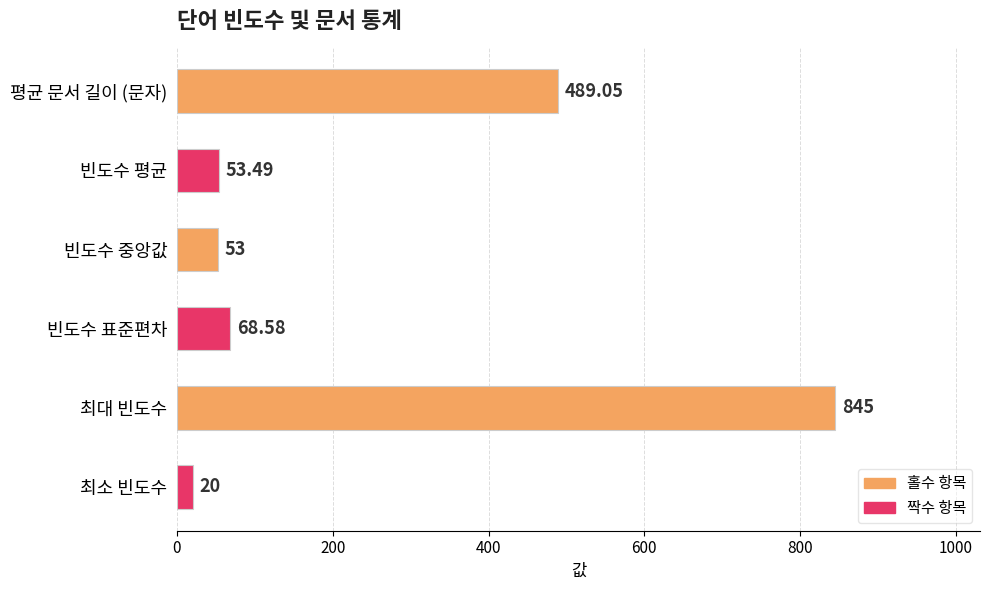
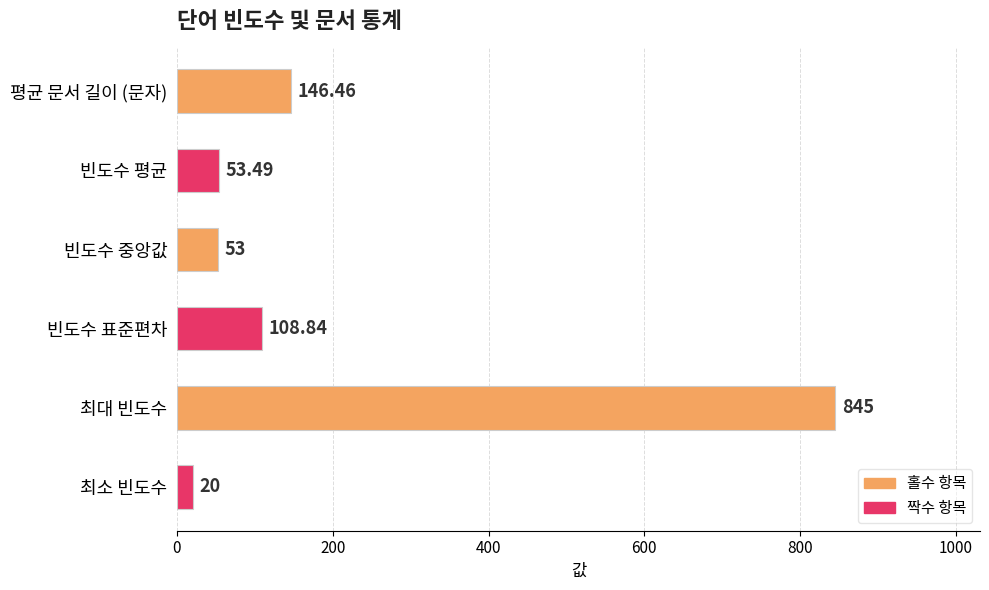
  {
-   "평균 문서 길이 (문자)": 489.05,
+   "평균 문서 길이 (문자)": 146.46,
    "빈도수 평균": 53.49,
    "빈도수 중앙값": 53,
-   "빈도수 표준편차": 68.58,
+   "빈도수 표준편차": 108.84,
    "최대 빈도수": 845,
    "최소 빈도수": 20
  }
